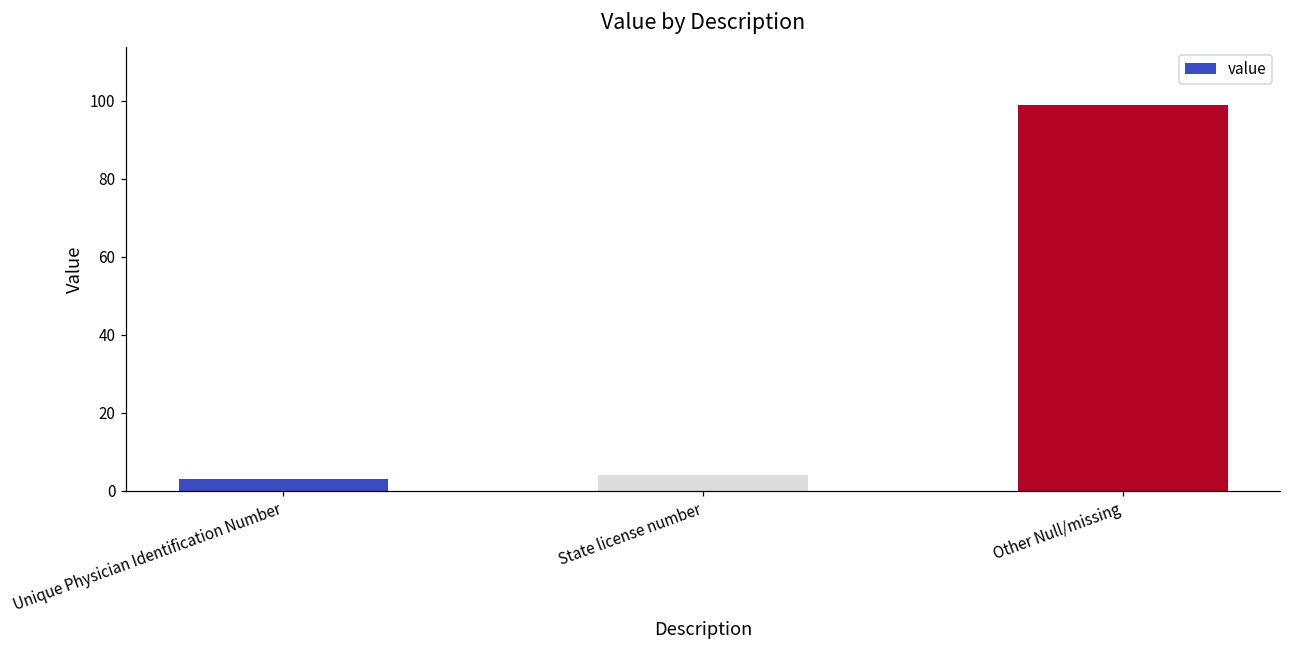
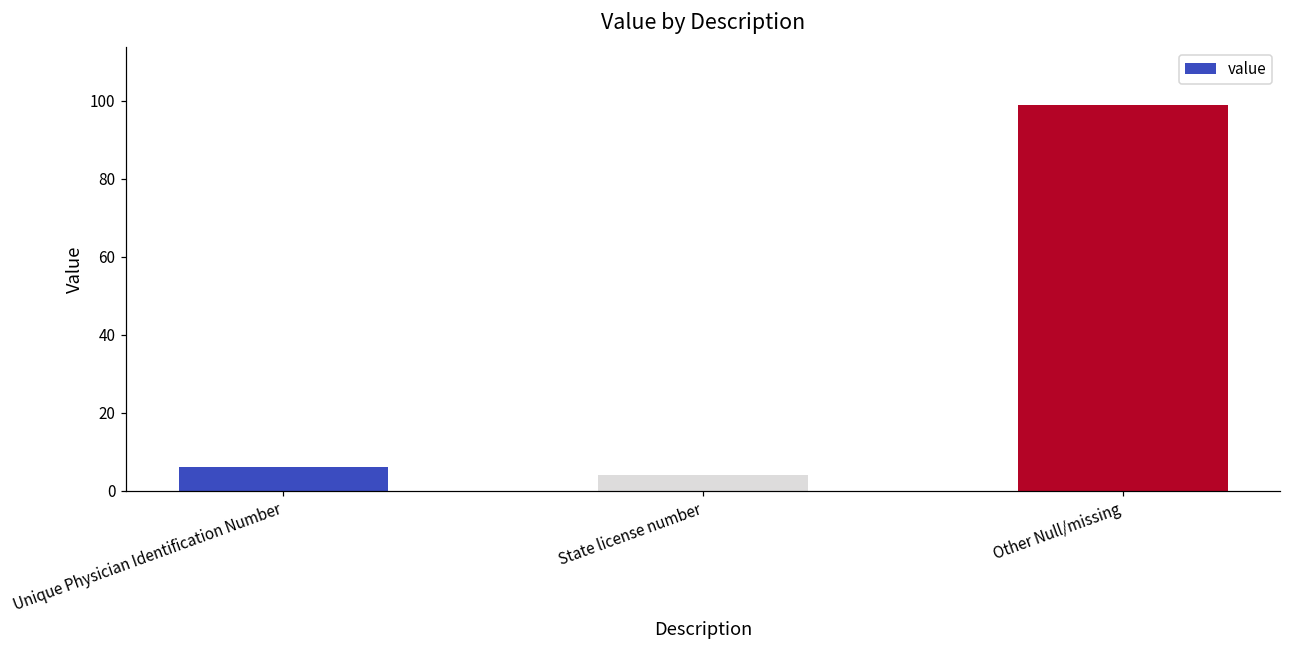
  {
-   "Unique Physician Identification Number": 3,
+   "Unique Physician Identification Number": 6,
    "State license number": 4,
    "Other Null/missing": 99
  }
